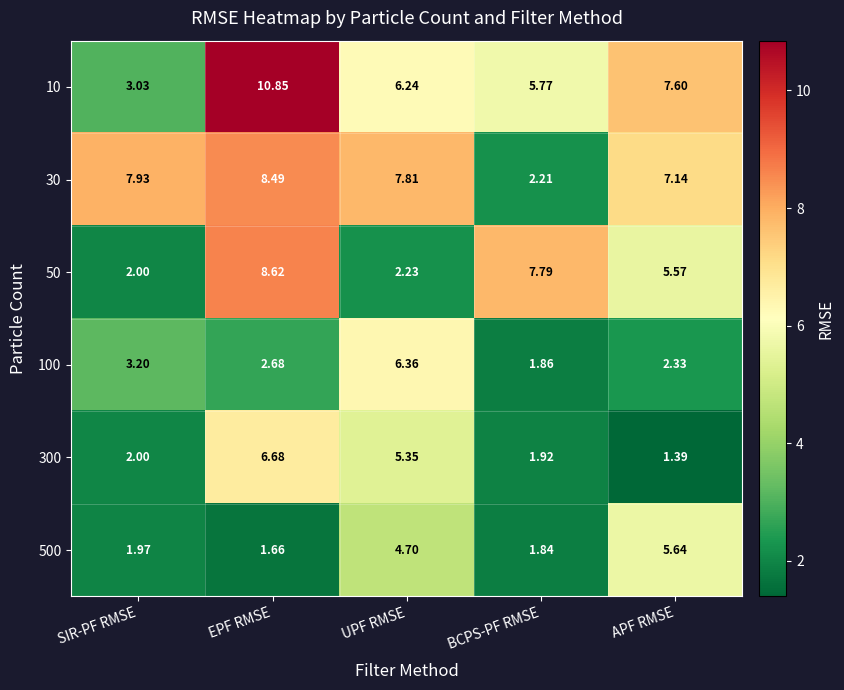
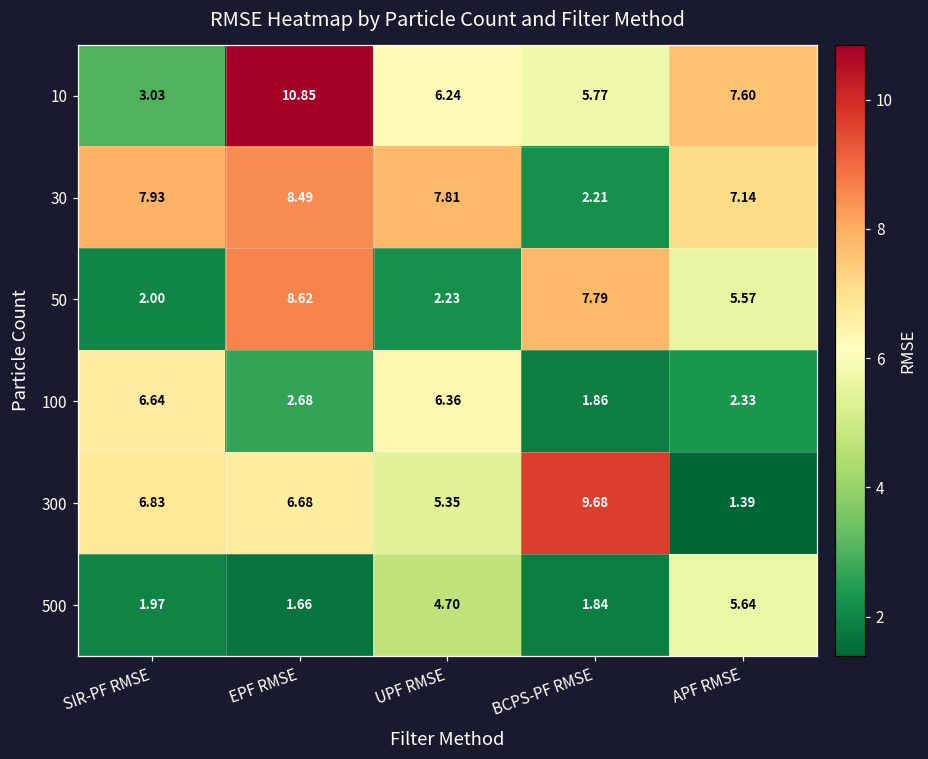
  {
    "10": {
      "SIR-PF RMSE": 3.03,
      "EPF RMSE": 10.85,
      "UPF RMSE": 6.24,
      "BCPS-PF RMSE": 5.77,
      "APF RMSE": 7.60
    },
    "30": {
      "SIR-PF RMSE": 7.93,
      "EPF RMSE": 8.49,
      "UPF RMSE": 7.81,
      "BCPS-PF RMSE": 2.21,
      "APF RMSE": 7.14
    },
    "50": {
      "SIR-PF RMSE": 2.00,
      "EPF RMSE": 8.62,
      "UPF RMSE": 2.23,
      "BCPS-PF RMSE": 7.79,
      "APF RMSE": 5.57
    },
    "100": {
-     "SIR-PF RMSE": 3.20,
+     "SIR-PF RMSE": 6.64,
      "EPF RMSE": 2.68,
      "UPF RMSE": 6.36,
      "BCPS-PF RMSE": 1.86,
      "APF RMSE": 2.33
    },
    "300": {
-     "SIR-PF RMSE": 2.00,
+     "SIR-PF RMSE": 6.83,
      "EPF RMSE": 6.68,
      "UPF RMSE": 5.35,
-     "BCPS-PF RMSE": 1.92,
+     "BCPS-PF RMSE": 9.68,
      "APF RMSE": 1.39
    },
    "500": {
      "SIR-PF RMSE": 1.97,
      "EPF RMSE": 1.66,
      "UPF RMSE": 4.70,
      "BCPS-PF RMSE": 1.84,
      "APF RMSE": 5.64
    }
  }
